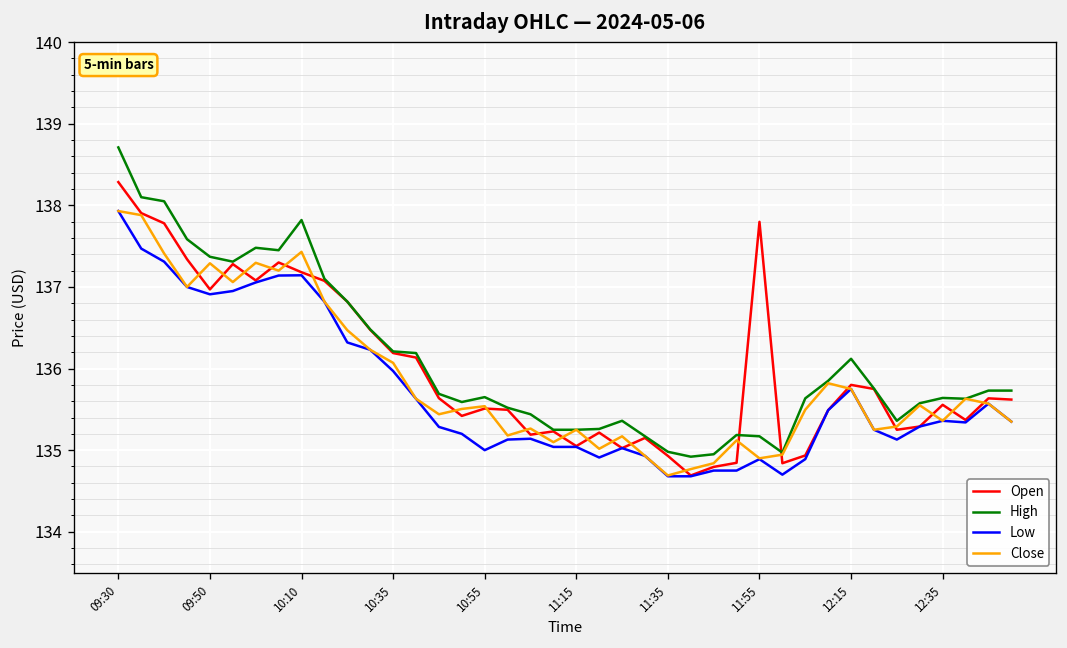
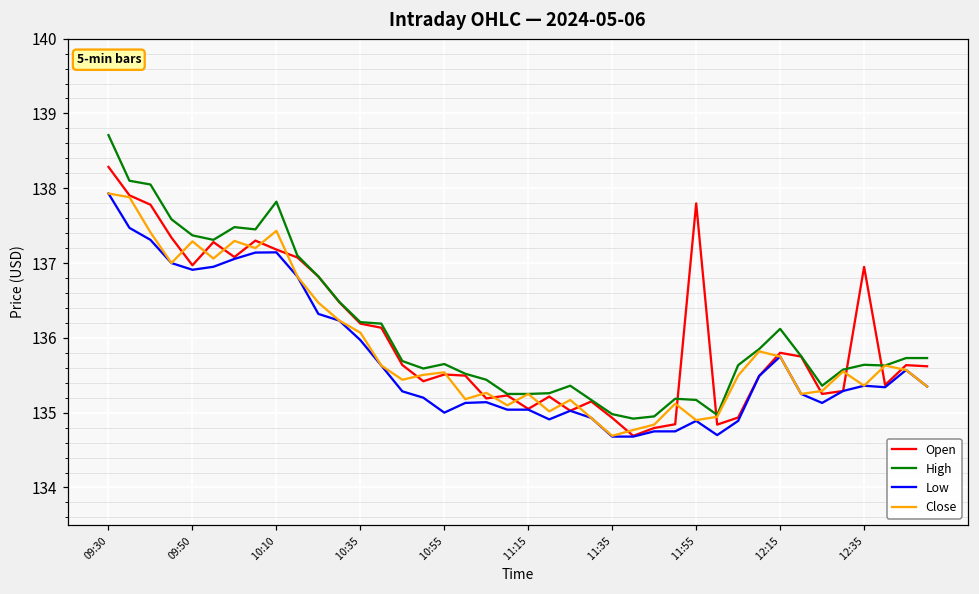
  {
    "Open": {
      "09:30": 138.3,
      "09:50": 137.0,
      "11:35": 134.9,
      "11:55": 137.8,
      "12:15": 135.8,
-     "12:35": 135.6
+     "12:35": 136.9
    },
    "High": {
      "09:30": 138.7,
      "09:50": 137.4,
      "10:10": 137.8,
      "10:55": 135.7,
      "11:35": 135.0,
      "11:55": 135.2,
      "12:15": 136.1,
      "12:35": 135.6
    },
    "Low": {
      "09:50": 136.9,
      "10:35": 136.0,
      "10:55": 135.0
    },
    "Close": {
      "09:50": 137.3,
      "10:10": 137.4,
      "10:35": 136.1
    }
  }
